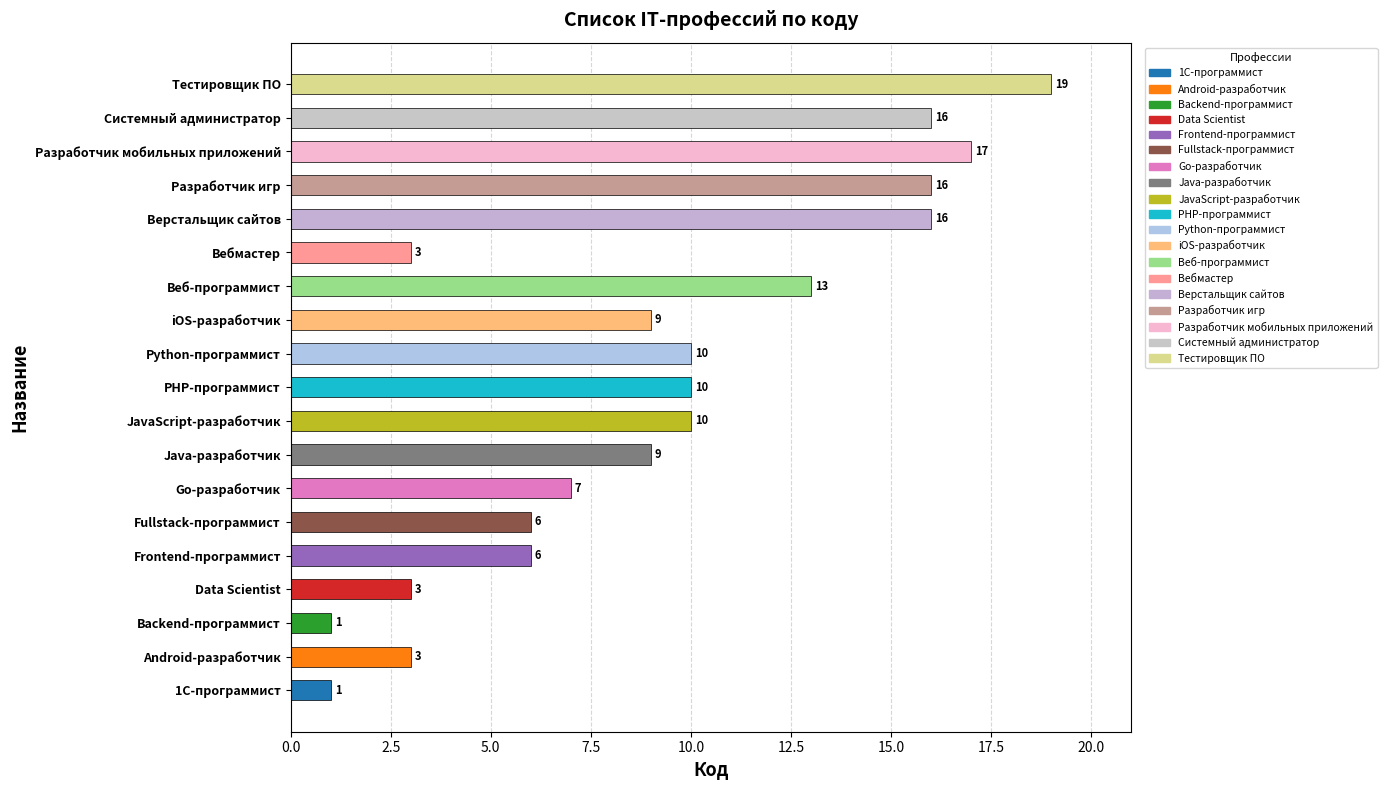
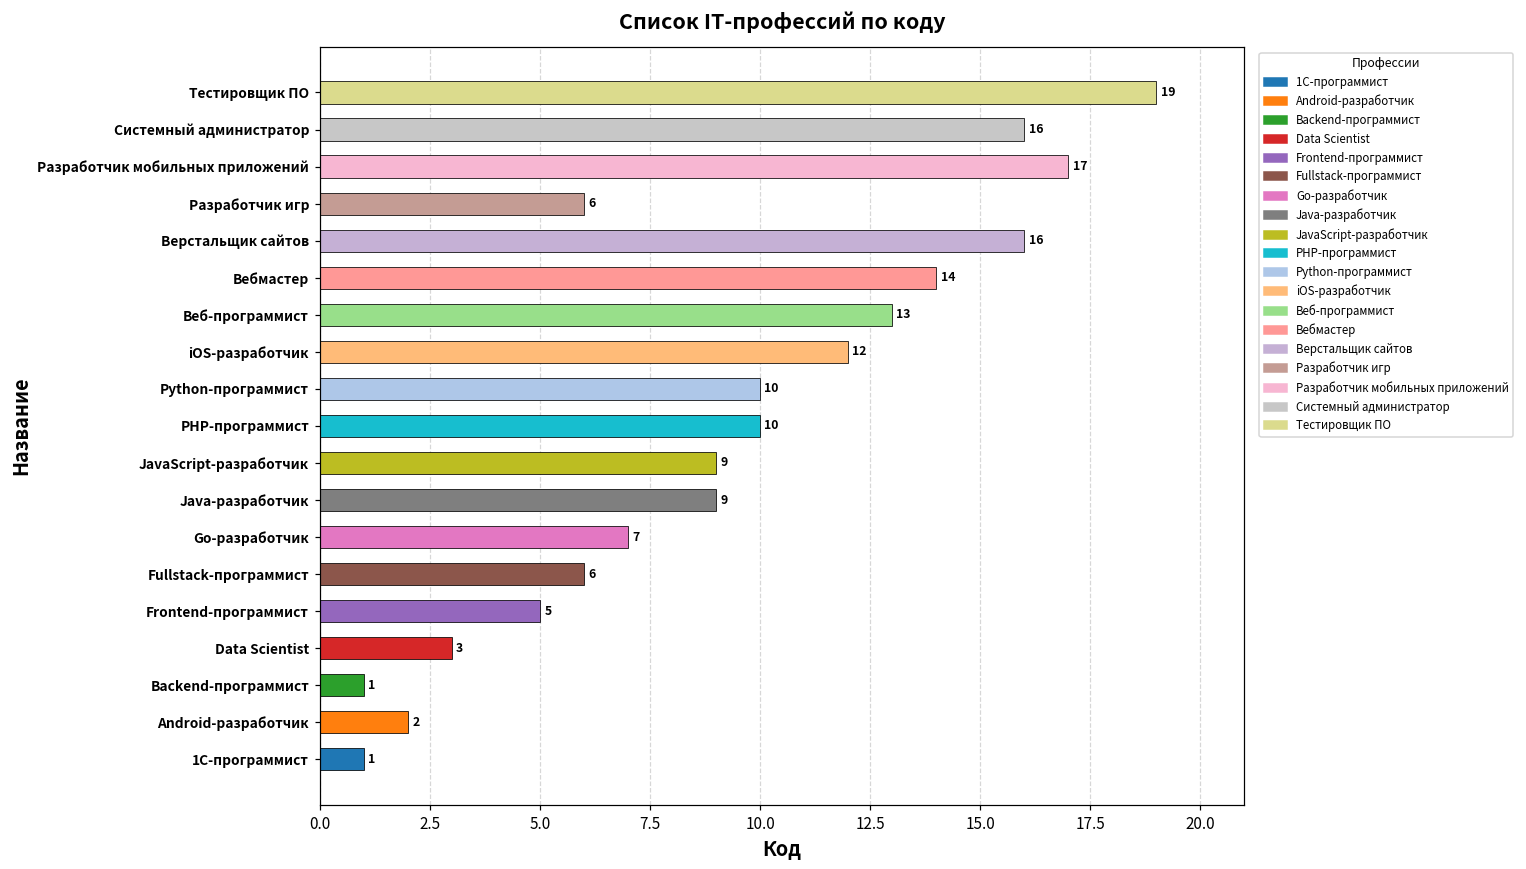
  {
    "Тестировщик ПО": 19,
    "Системный администратор": 16,
    "Разработчик мобильных приложений": 17,
-   "Разработчик игр": 16,
+   "Разработчик игр": 6,
    "Верстальщик сайтов": 16,
-   "Вебмастер": 3,
+   "Вебмастер": 14,
    "Веб-программист": 13,
-   "iOS-разработчик": 9,
+   "iOS-разработчик": 12,
    "Python-программист": 10,
    "PHP-программист": 10,
-   "JavaScript-разработчик": 10,
+   "JavaScript-разработчик": 9,
    "Java-разработчик": 9,
    "Go-разработчик": 7,
    "Fullstack-программист": 6,
-   "Frontend-программист": 6,
+   "Frontend-программист": 5,
    "Data Scientist": 3,
    "Backend-программист": 1,
-   "Android-разработчик": 3,
+   "Android-разработчик": 2,
    "1С-программист": 1
  }
